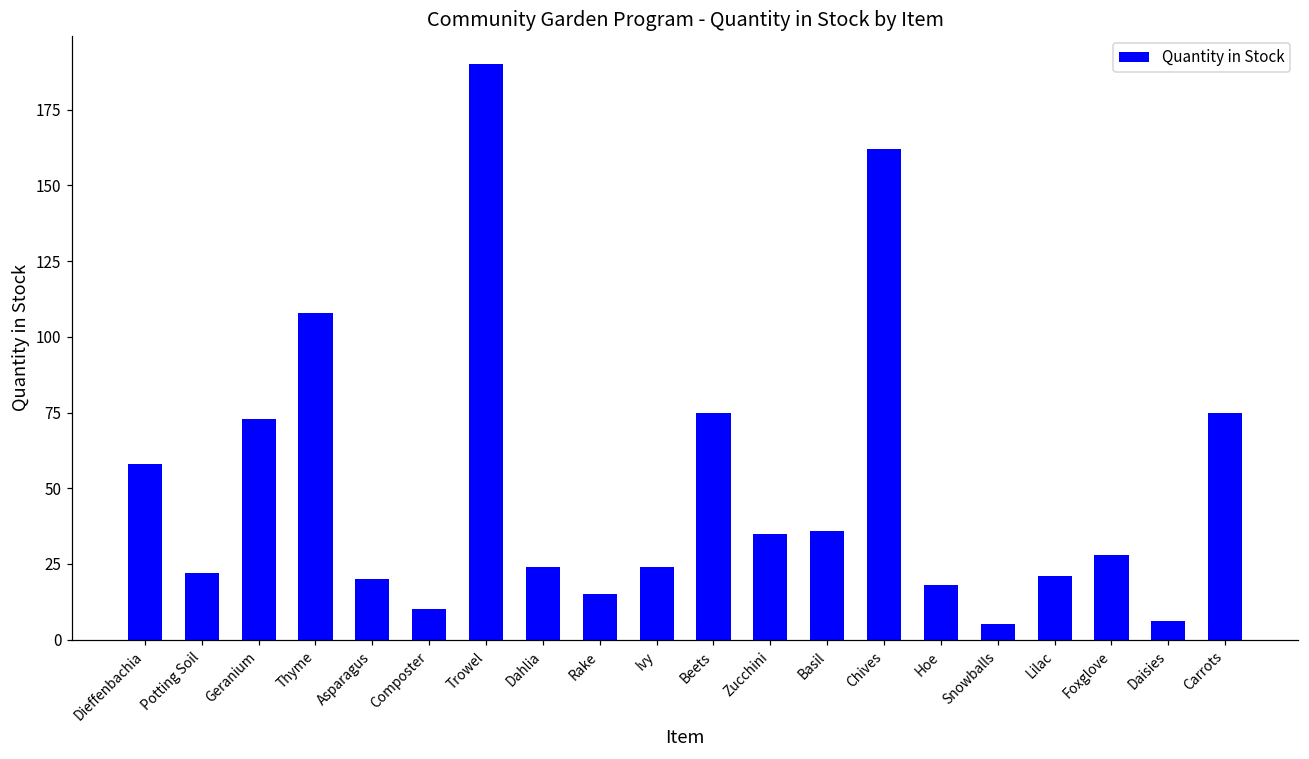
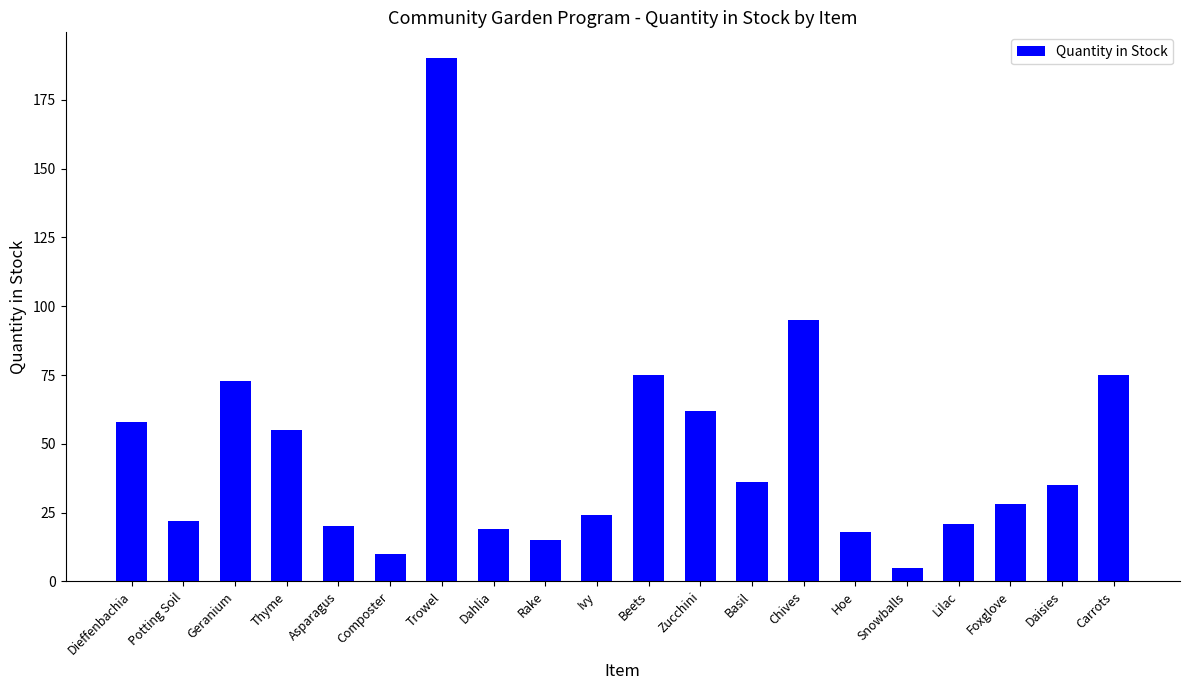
  {
    "Dieffenbachia": 58,
    "Potting Soil": 22,
    "Geranium": 73,
-   "Thyme": 108,
+   "Thyme": 55,
    "Asparagus": 20,
    "Composter": 10,
    "Trowel": 190,
-   "Dahlia": 24,
+   "Dahlia": 19,
    "Rake": 15,
    "Ivy": 24,
    "Beets": 75,
-   "Zucchini": 35,
+   "Zucchini": 62,
    "Basil": 36,
-   "Chives": 162,
+   "Chives": 95,
    "Hoe": 18,
    "Snowballs": 5,
    "Lilac": 21,
    "Foxglove": 28,
-   "Daisies": 6,
+   "Daisies": 35,
    "Carrots": 75
  }
